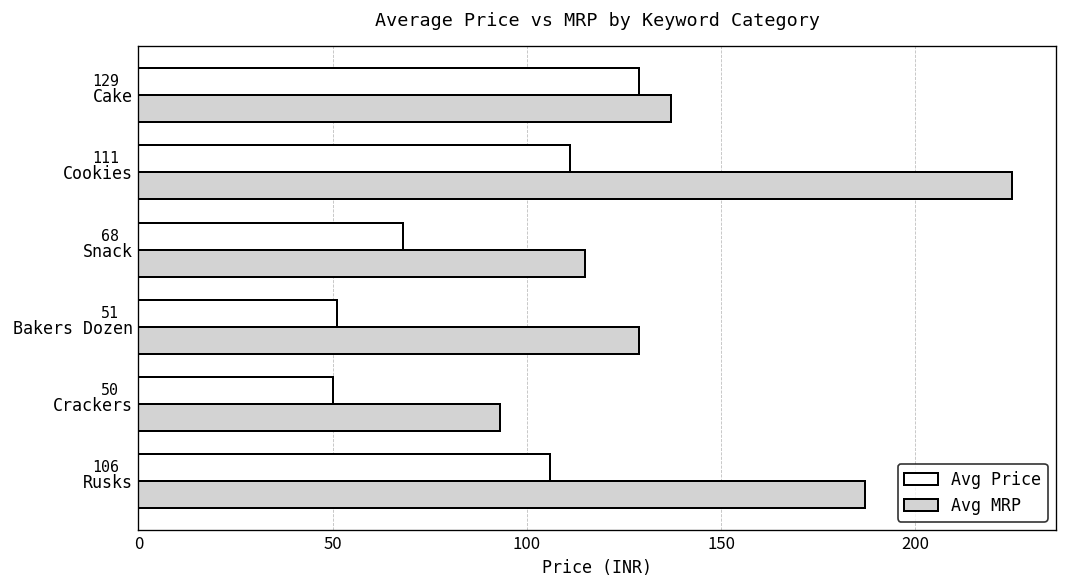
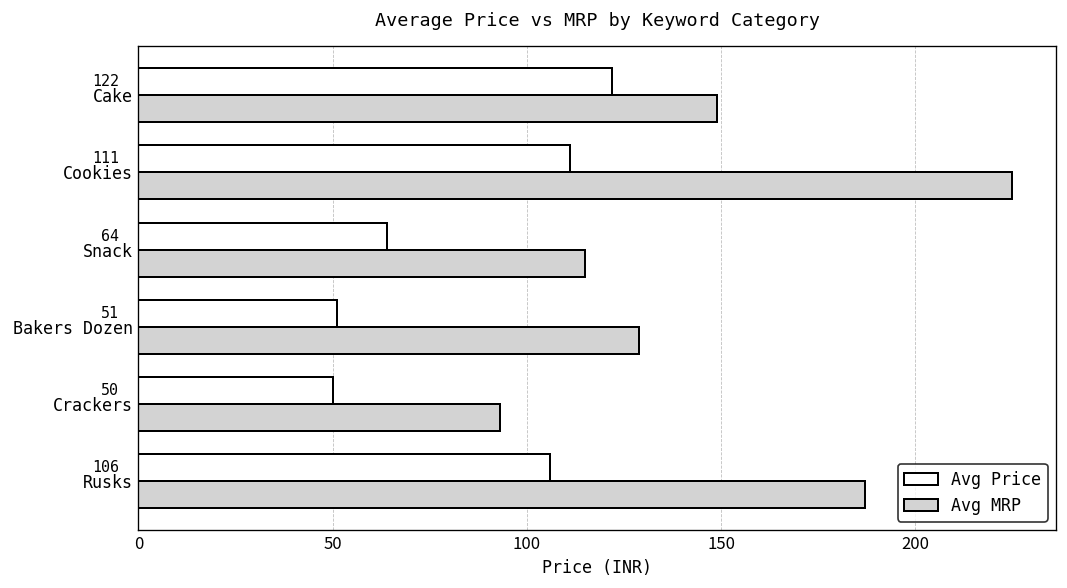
  {
    "Avg Price": {
-     "Cake": 129,
-     "Snack": 68
+     "Cake": 122,
+     "Snack": 64
    },
    "Avg MRP": {
-     "Cake": 137,
+     "Cake": 149,
      "Cookies": 225,
      "Snack": 115,
      "Bakers Dozen": 129,
      "Crackers": 93,
      "Rusks": 187
    }
  }
